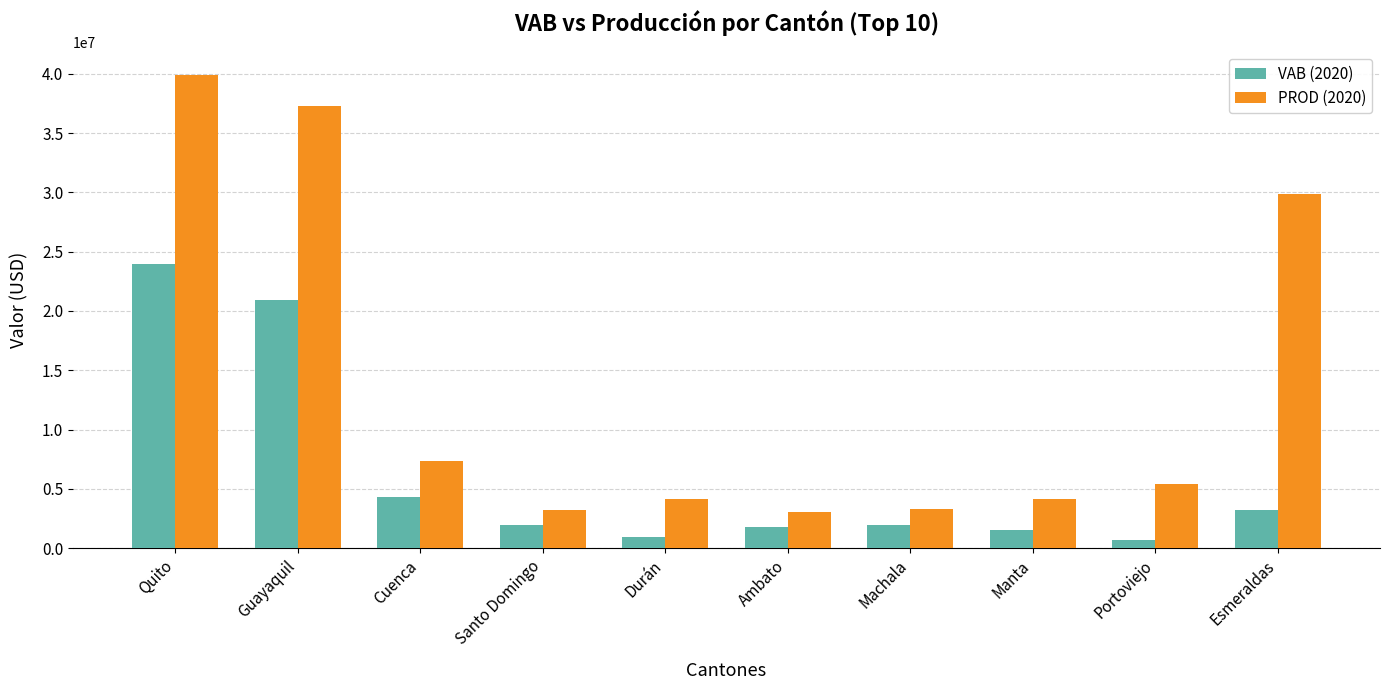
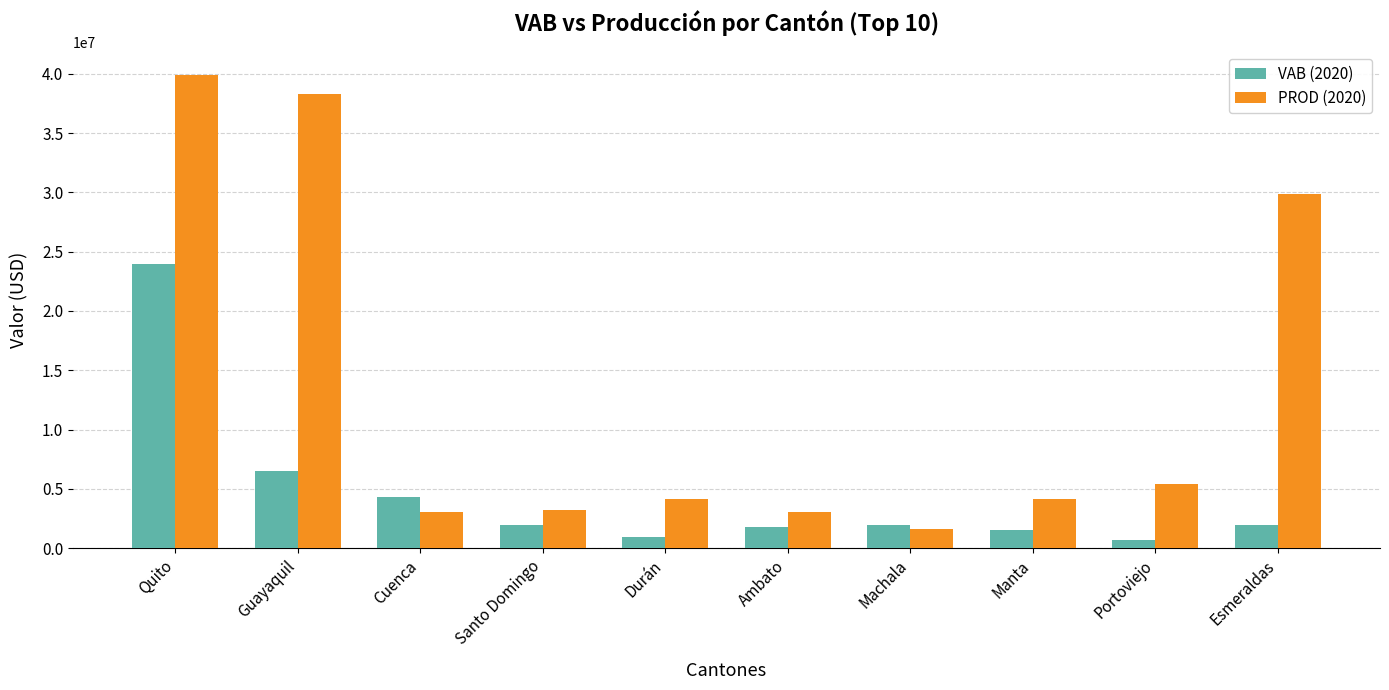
  {
    "VAB (2020)": {
      "Quito": 24000000,
-     "Guayaquil": 21000000,
+     "Guayaquil": 6500000,
      "Cuenca": 4300000,
      "Santo Domingo": 1900000,
      "Durán": 1000000,
      "Ambato": 1800000,
      "Machala": 2000000,
      "Manta": 1600000,
      "Portoviejo": 700000,
-     "Esmeraldas": 3200000
+     "Esmeraldas": 2000000
    },
    "PROD (2020)": {
      "Quito": 39900000,
-     "Guayaquil": 37300000,
-     "Cuenca": 7300000,
+     "Guayaquil": 38300000,
+     "Cuenca": 3000000,
      "Santo Domingo": 3200000,
      "Durán": 4100000,
      "Ambato": 3100000,
-     "Machala": 3300000,
+     "Machala": 1600000,
      "Manta": 4100000,
      "Portoviejo": 5400000,
      "Esmeraldas": 29900000
    }
  }
